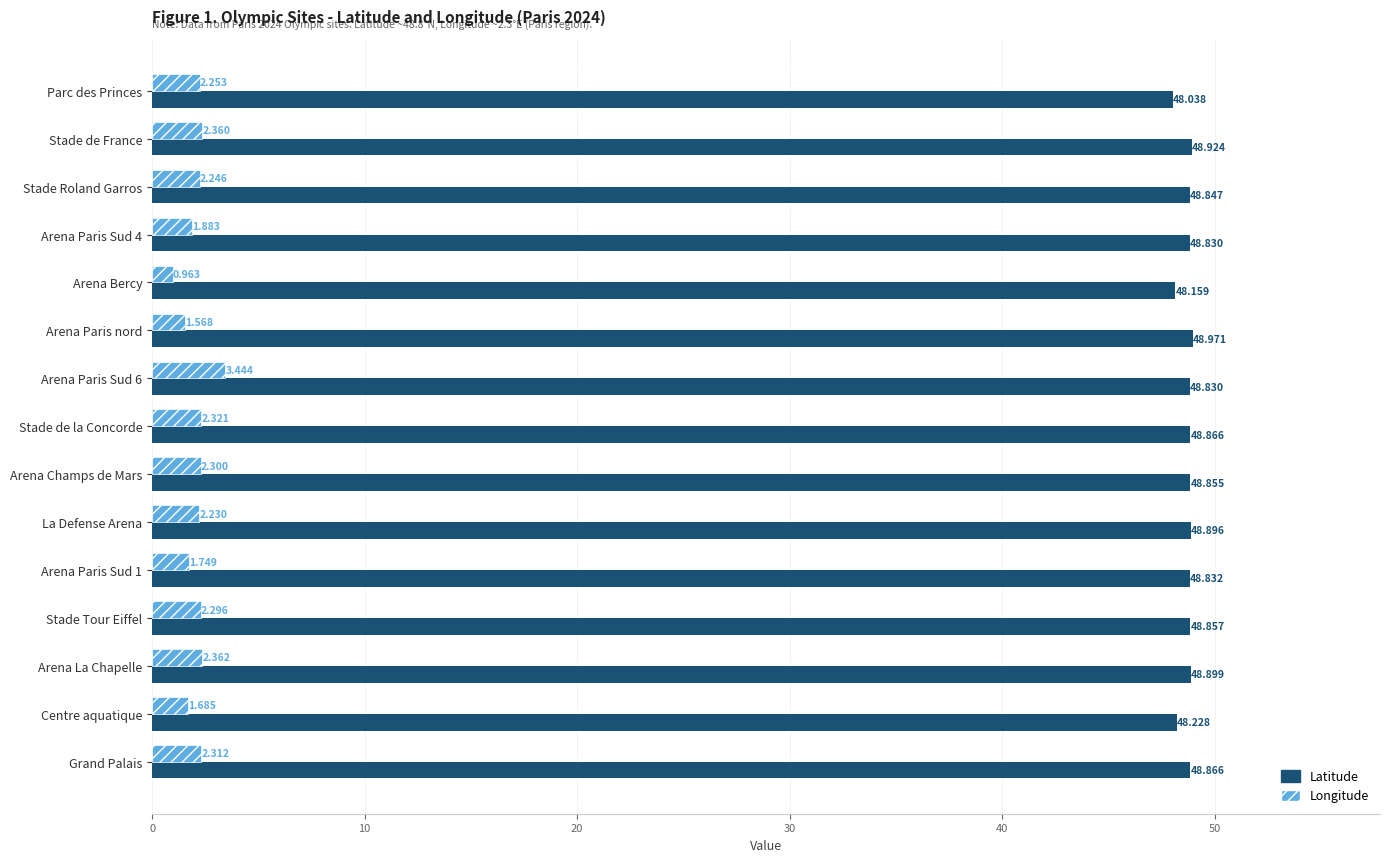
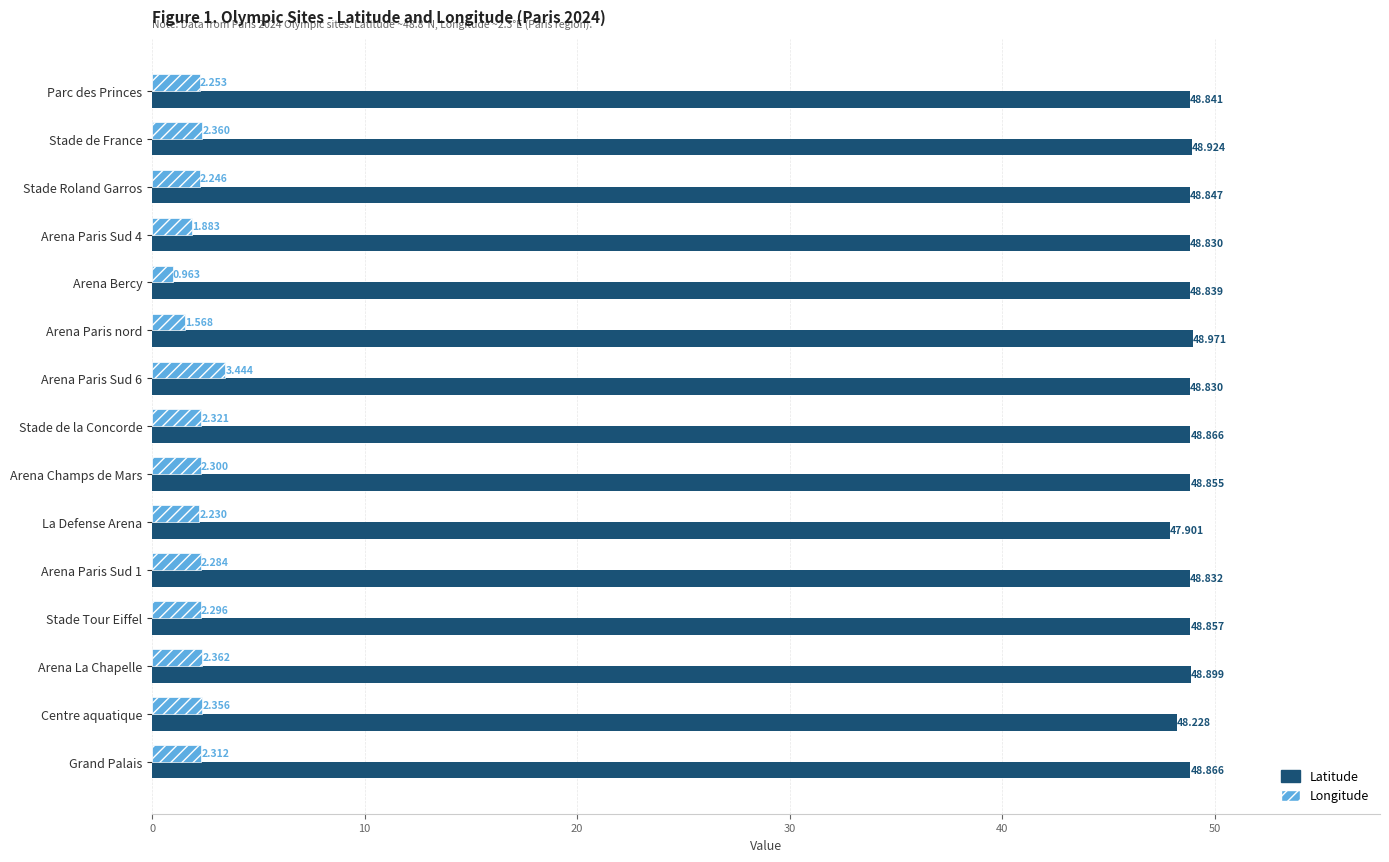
  {
    "Latitude": {
-     "Parc des Princes": 48.038,
+     "Parc des Princes": 48.841,
      "Stade de France": 48.924,
      "Stade Roland Garros": 48.847,
      "Arena Paris Sud 4": 48.830,
-     "Arena Bercy": 48.159,
+     "Arena Bercy": 48.839,
      "Arena Paris nord": 48.971,
      "Arena Paris Sud 6": 48.830,
      "Stade de la Concorde": 48.866,
      "Arena Champs de Mars": 48.855,
-     "La Defense Arena": 48.896,
+     "La Defense Arena": 47.901,
      "Arena Paris Sud 1": 48.832,
      "Stade Tour Eiffel": 48.857,
      "Arena La Chapelle": 48.899,
      "Centre aquatique": 48.228,
      "Grand Palais": 48.866
    },
    "Longitude": {
      "Parc des Princes": 2.253,
      "Stade de France": 2.360,
      "Stade Roland Garros": 2.246,
      "Arena Paris Sud 4": 1.883,
      "Arena Bercy": 0.963,
      "Arena Paris nord": 1.568,
      "Arena Paris Sud 6": 3.444,
      "Stade de la Concorde": 2.321,
      "Arena Champs de Mars": 2.300,
      "La Defense Arena": 2.230,
-     "Arena Paris Sud 1": 1.749,
+     "Arena Paris Sud 1": 2.284,
      "Stade Tour Eiffel": 2.296,
      "Arena La Chapelle": 2.362,
-     "Centre aquatique": 1.685,
+     "Centre aquatique": 2.356,
      "Grand Palais": 2.312
    }
  }
